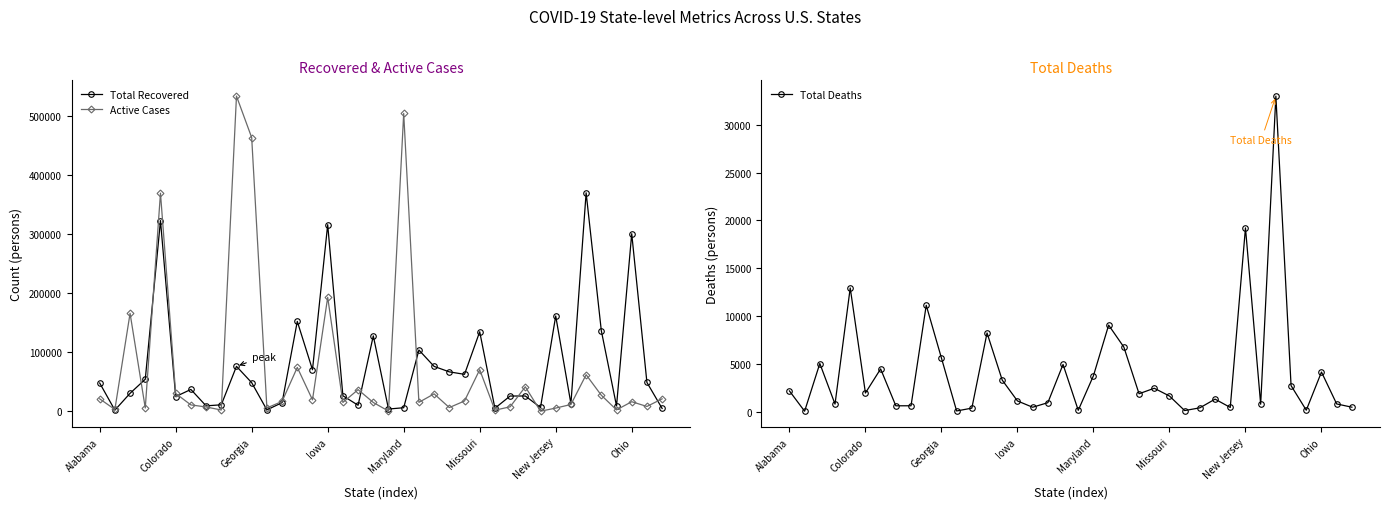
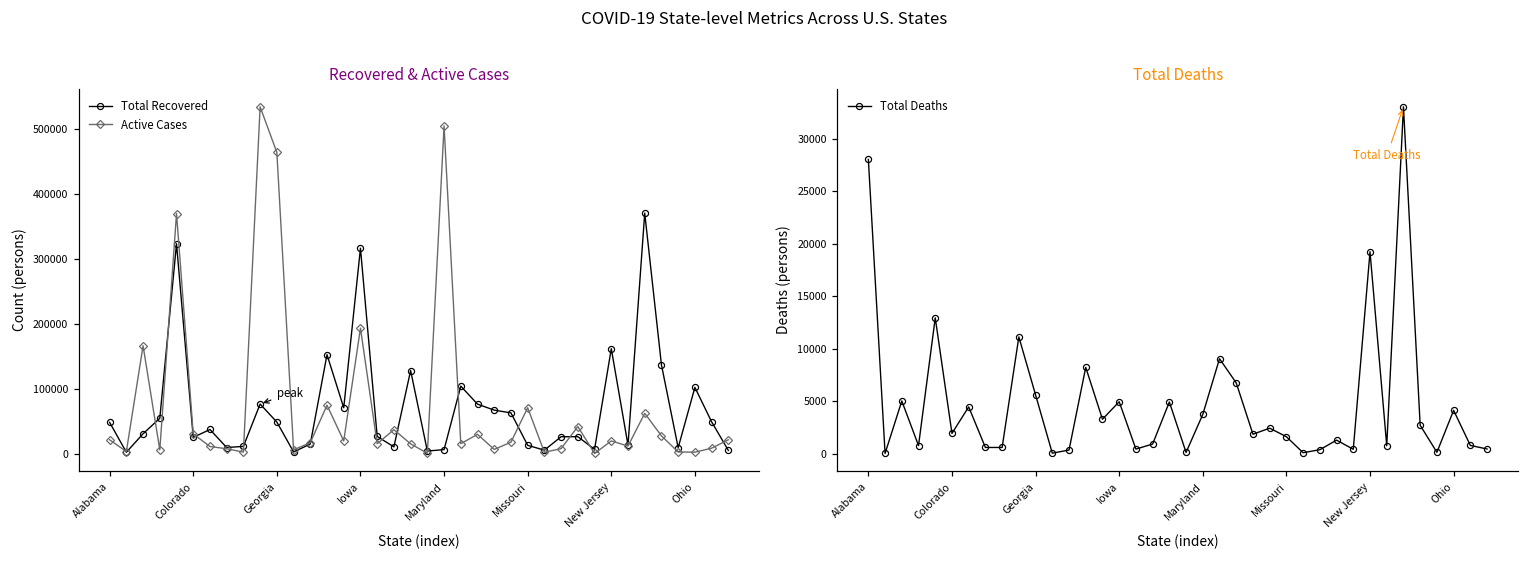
  {
    "Recovered & Active Cases": {
      "Total Recovered": {
        "Alabama": 50000,
        "Colorado": 20000,
        "Georgia": 50000,
        "Iowa": 320000,
        "Maryland": 10000,
-       "Missouri": 130000,
+       "Missouri": 10000,
        "New Jersey": 160000,
-       "Ohio": 300000
+       "Ohio": 100000
      },
      "Active Cases": {
        "Alabama": 20000,
        "Colorado": 30000,
        "Georgia": 460000,
        "Iowa": 190000,
        "Maryland": 500000,
        "Missouri": 70000,
-       "New Jersey": 10000,
-       "Ohio": 20000
+       "New Jersey": 20000,
+       "Ohio": 0
      }
    },
    "Total Deaths": {
-     "Alabama": 2000,
+     "Alabama": 28000,
      "Colorado": 2000,
      "Georgia": 6000,
-     "Iowa": 1000,
+     "Iowa": 5000,
      "Maryland": 4000,
      "Missouri": 2000,
      "New Jersey": 19000,
      "Ohio": 4000
    }
  }
